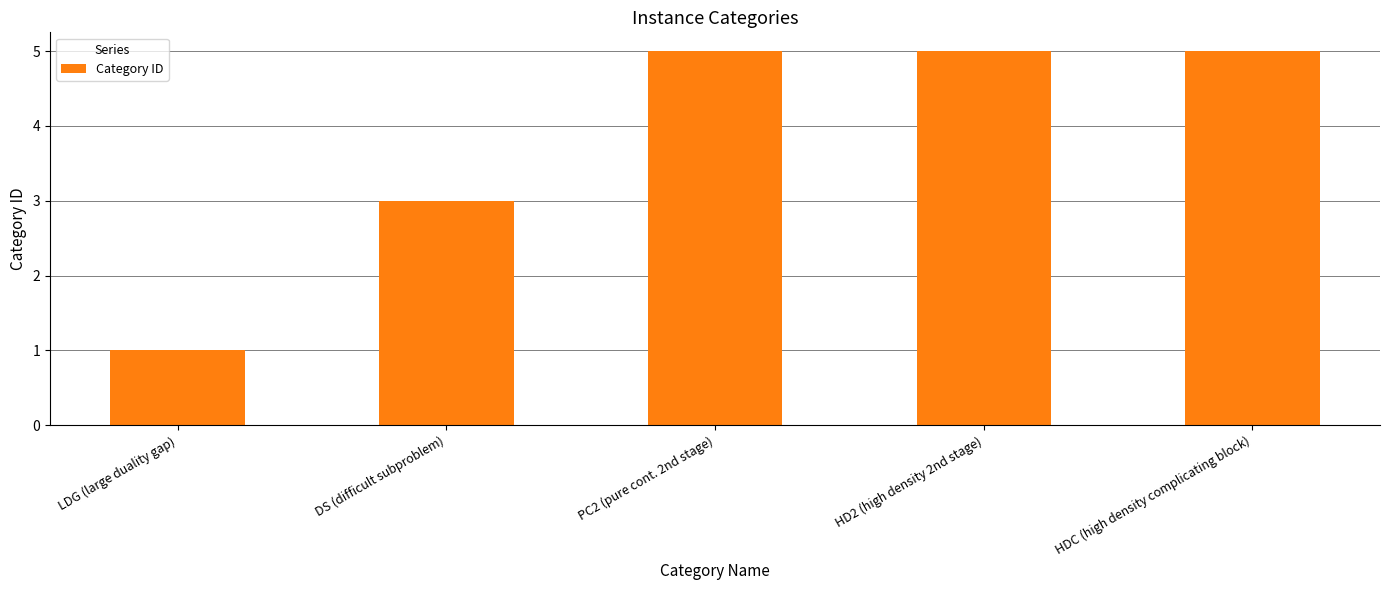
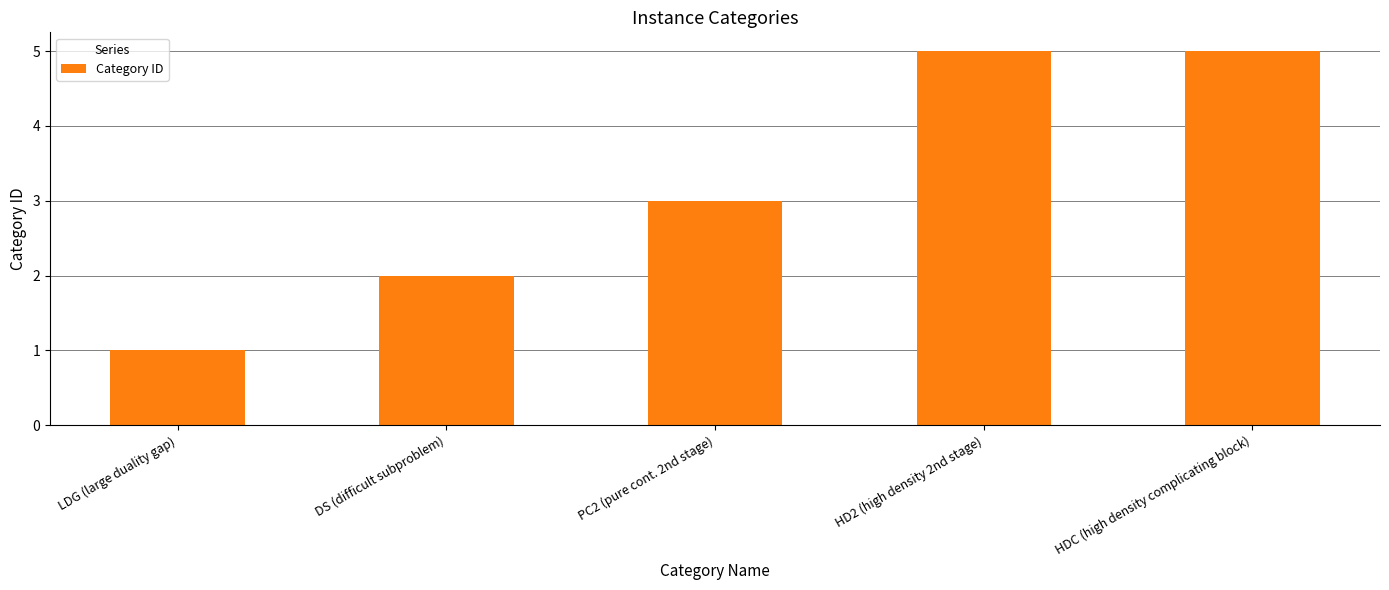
  {
    "LDG (large duality gap)": 1,
-   "DS (difficult subproblem)": 3,
-   "PC2 (pure cont. 2nd stage)": 5,
+   "DS (difficult subproblem)": 2,
+   "PC2 (pure cont. 2nd stage)": 3,
    "HD2 (high density 2nd stage)": 5,
    "HDC (high density complicating block)": 5
  }
